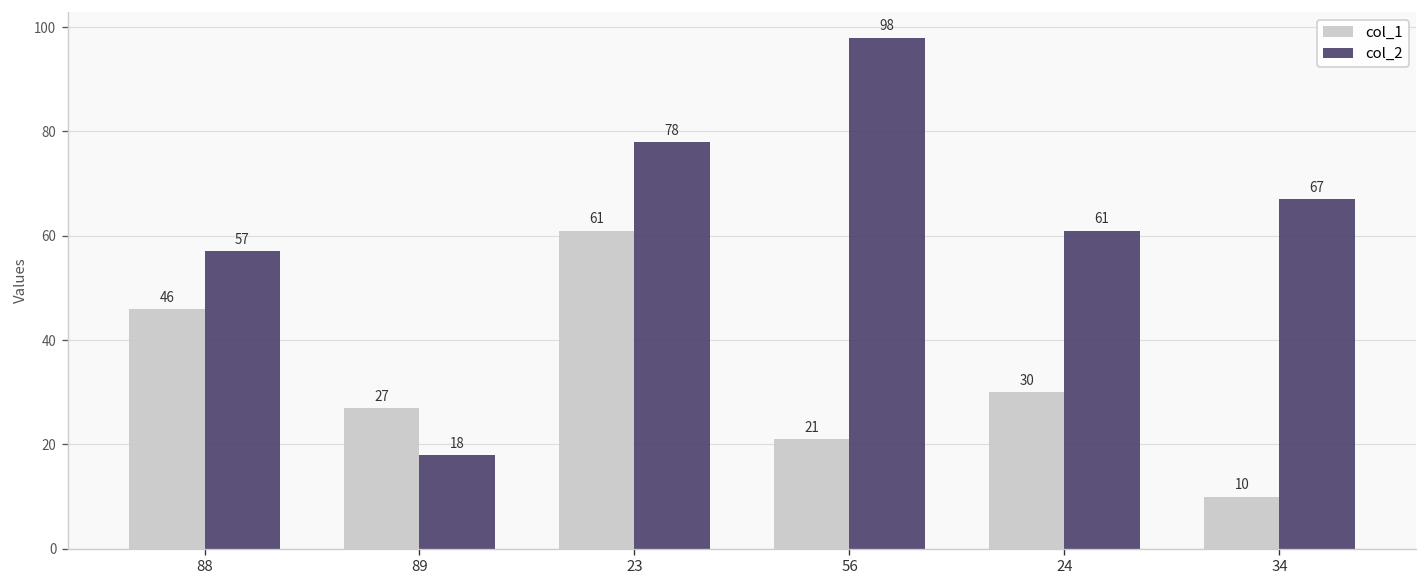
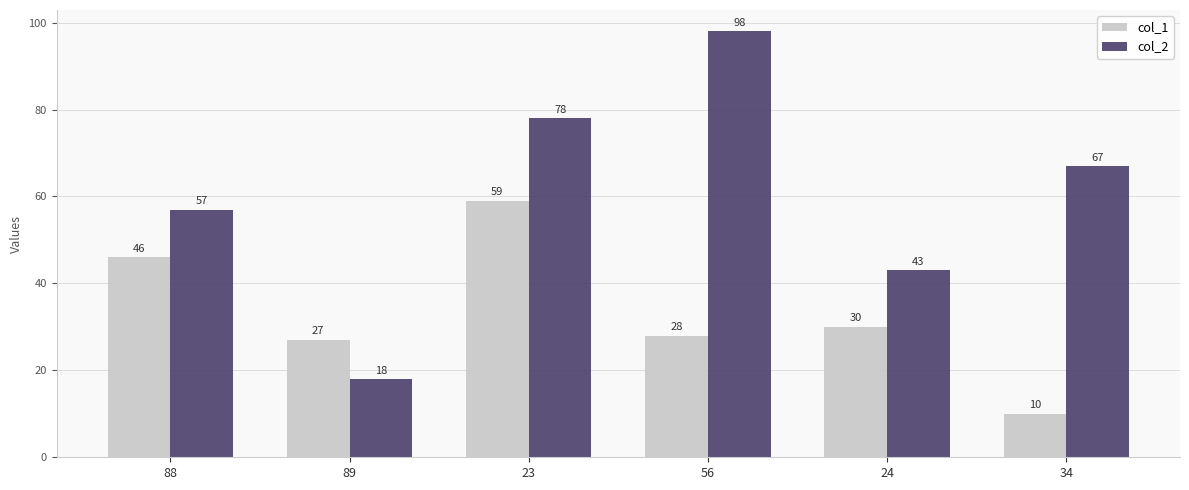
  {
    "col_1": {
      "88": 46,
      "89": 27,
-     "23": 61,
-     "56": 21,
+     "23": 59,
+     "56": 28,
      "24": 30,
      "34": 10
    },
    "col_2": {
      "88": 57,
      "89": 18,
      "23": 78,
      "56": 98,
-     "24": 61,
+     "24": 43,
      "34": 67
    }
  }
